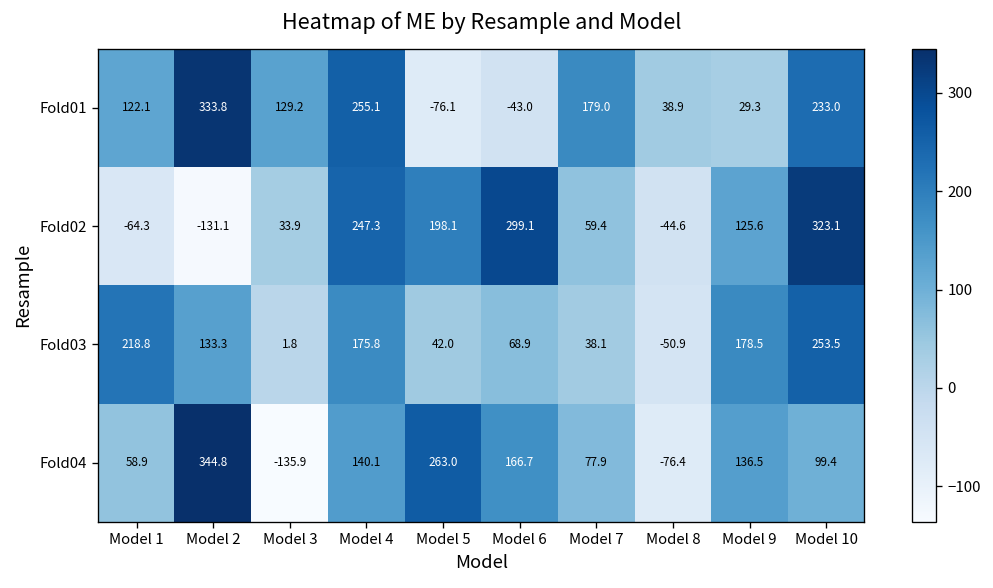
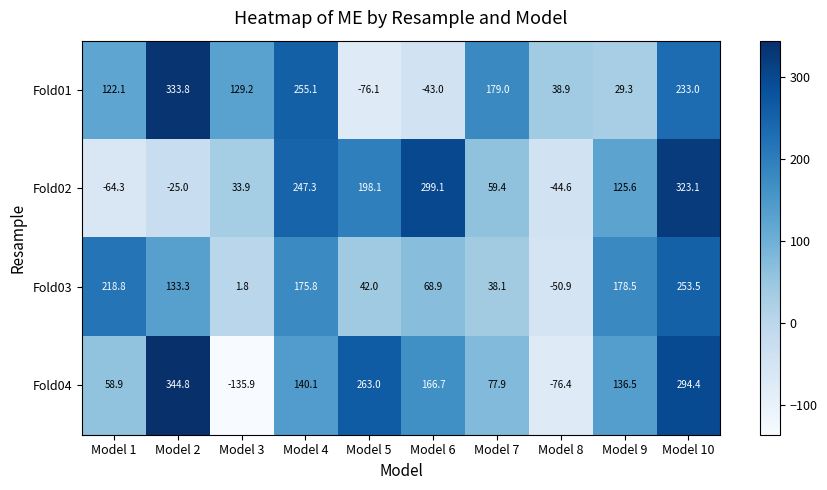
  {
    "Fold01": {
      "Model 1": 122.1,
      "Model 2": 333.8,
      "Model 3": 129.2,
      "Model 4": 255.1,
      "Model 5": -76.1,
      "Model 6": -43.0,
      "Model 7": 179.0,
      "Model 8": 38.9,
      "Model 9": 29.3,
      "Model 10": 233.0
    },
    "Fold02": {
      "Model 1": -64.3,
-     "Model 2": -131.1,
+     "Model 2": -25.0,
      "Model 3": 33.9,
      "Model 4": 247.3,
      "Model 5": 198.1,
      "Model 6": 299.1,
      "Model 7": 59.4,
      "Model 8": -44.6,
      "Model 9": 125.6,
      "Model 10": 323.1
    },
    "Fold03": {
      "Model 1": 218.8,
      "Model 2": 133.3,
      "Model 3": 1.8,
      "Model 4": 175.8,
      "Model 5": 42.0,
      "Model 6": 68.9,
      "Model 7": 38.1,
      "Model 8": -50.9,
      "Model 9": 178.5,
      "Model 10": 253.5
    },
    "Fold04": {
      "Model 1": 58.9,
      "Model 2": 344.8,
      "Model 3": -135.9,
      "Model 4": 140.1,
      "Model 5": 263.0,
      "Model 6": 166.7,
      "Model 7": 77.9,
      "Model 8": -76.4,
      "Model 9": 136.5,
-     "Model 10": 99.4
+     "Model 10": 294.4
    }
  }
